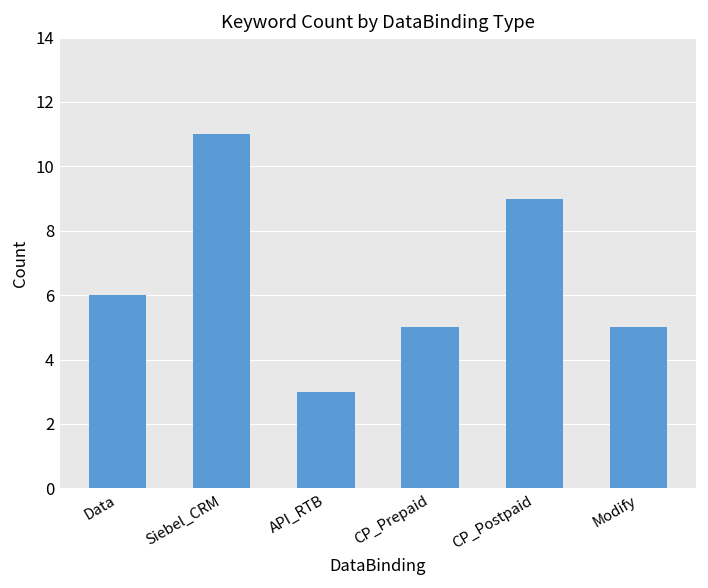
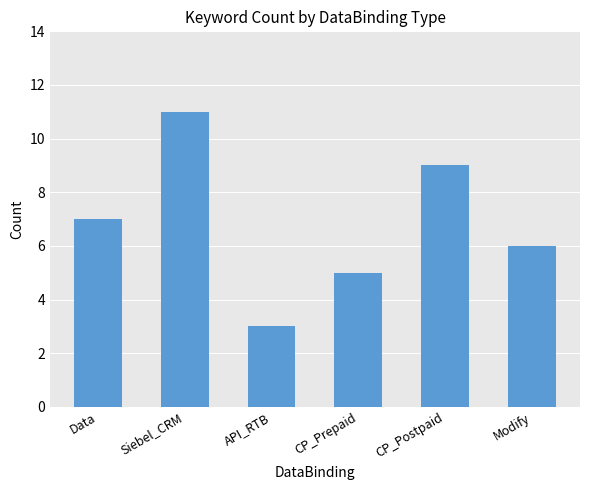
  {
-   "Data": 6,
+   "Data": 7,
    "Siebel_CRM": 11,
    "API_RTB": 3,
    "CP_Prepaid": 5,
    "CP_Postpaid": 9,
-   "Modify": 5
+   "Modify": 6
  }
